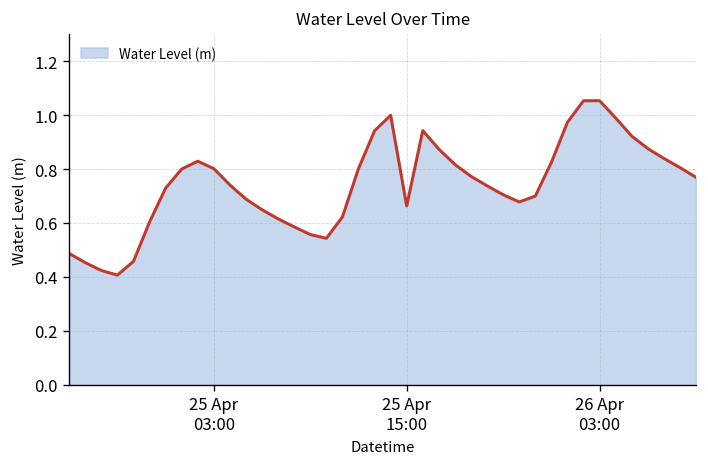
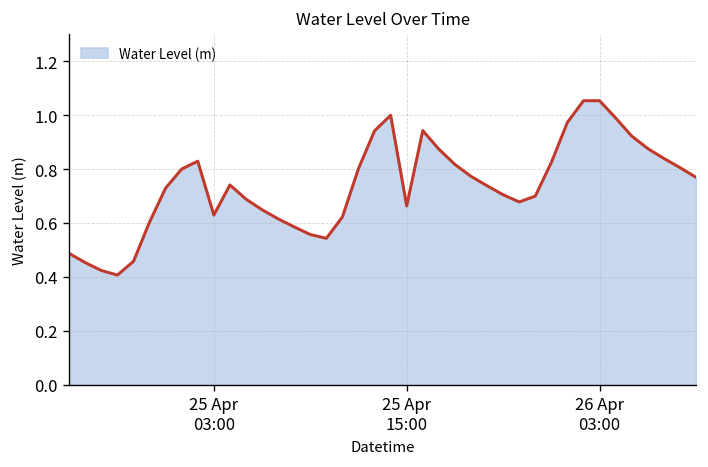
  {
-   "25 Apr 03:00": 0.80,
+   "25 Apr 03:00": 0.63,
    "25 Apr 15:00": 0.66,
    "26 Apr 03:00": 1.05
  }
